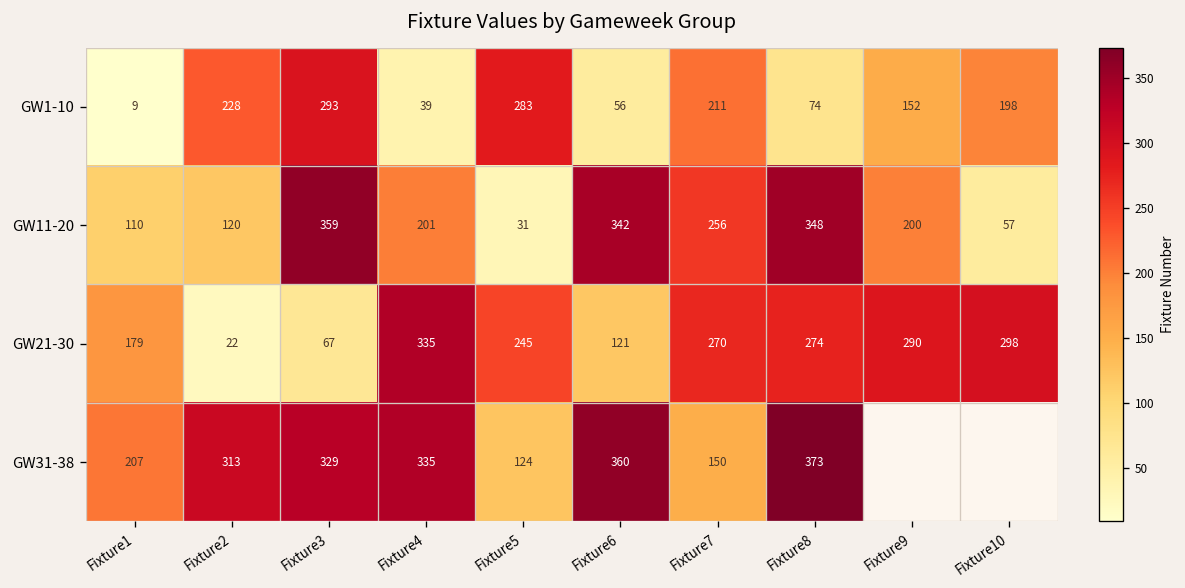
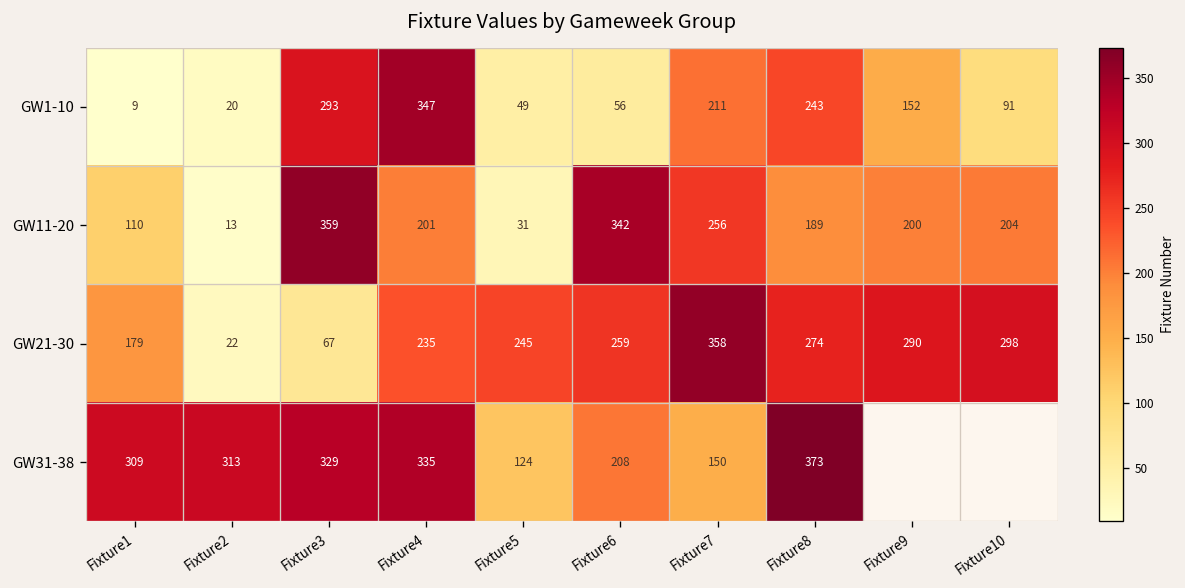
  {
    "GW1-10": {
      "Fixture1": 9,
-     "Fixture2": 228,
+     "Fixture2": 20,
      "Fixture3": 293,
-     "Fixture4": 39,
-     "Fixture5": 283,
+     "Fixture4": 347,
+     "Fixture5": 49,
      "Fixture6": 56,
      "Fixture7": 211,
-     "Fixture8": 74,
+     "Fixture8": 243,
      "Fixture9": 152,
-     "Fixture10": 198
+     "Fixture10": 91
    },
    "GW11-20": {
      "Fixture1": 110,
-     "Fixture2": 120,
+     "Fixture2": 13,
      "Fixture3": 359,
      "Fixture4": 201,
      "Fixture5": 31,
      "Fixture6": 342,
      "Fixture7": 256,
-     "Fixture8": 348,
+     "Fixture8": 189,
      "Fixture9": 200,
-     "Fixture10": 57
+     "Fixture10": 204
    },
    "GW21-30": {
      "Fixture1": 179,
      "Fixture2": 22,
      "Fixture3": 67,
-     "Fixture4": 335,
+     "Fixture4": 235,
      "Fixture5": 245,
-     "Fixture6": 121,
-     "Fixture7": 270,
+     "Fixture6": 259,
+     "Fixture7": 358,
      "Fixture8": 274,
      "Fixture9": 290,
      "Fixture10": 298
    },
    "GW31-38": {
-     "Fixture1": 207,
+     "Fixture1": 309,
      "Fixture2": 313,
      "Fixture3": 329,
      "Fixture4": 335,
      "Fixture5": 124,
-     "Fixture6": 360,
+     "Fixture6": 208,
      "Fixture7": 150,
      "Fixture8": 373
    }
  }
